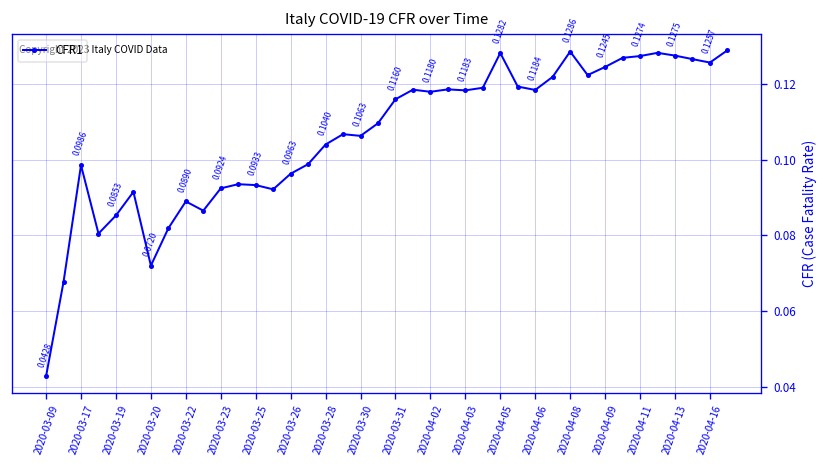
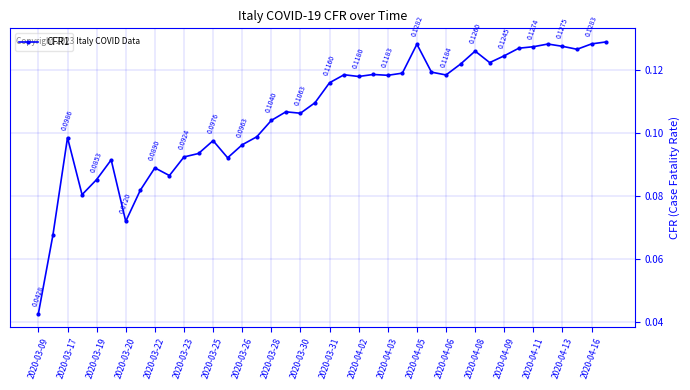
  {
    "2020-03-09": 0.0428,
    "2020-03-17": 0.0986,
    "2020-03-20": 0.0720,
    "2020-03-22": 0.0890,
-   "2020-03-25": 0.0933,
+   "2020-03-25": 0.0976,
    "2020-03-28": 0.1040,
    "2020-03-31": 0.1160,
    "2020-04-03": 0.1183,
    "2020-04-05": 0.1282,
-   "2020-04-08": 0.1286,
+   "2020-04-08": 0.1260,
    "2020-04-11": 0.1274,
    "2020-04-13": 0.1275,
-   "2020-04-16": 0.1257
+   "2020-04-16": 0.1283
  }
